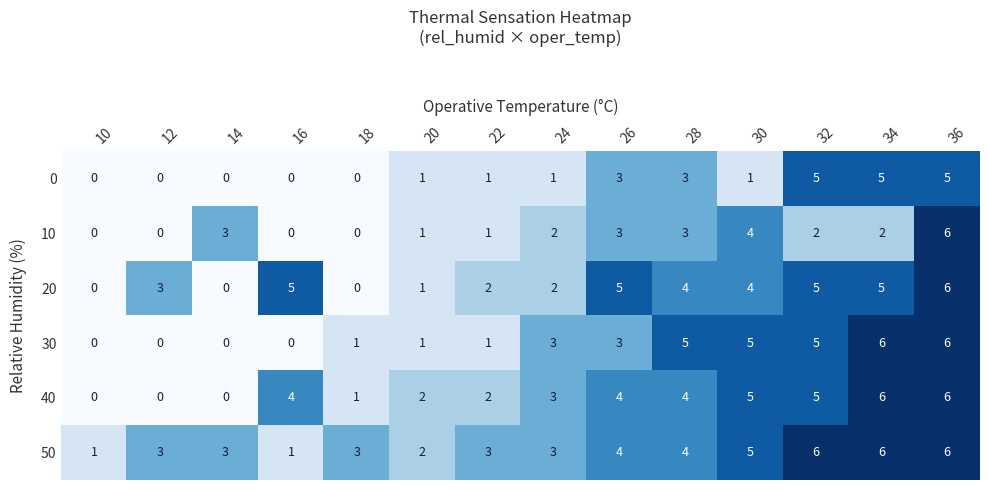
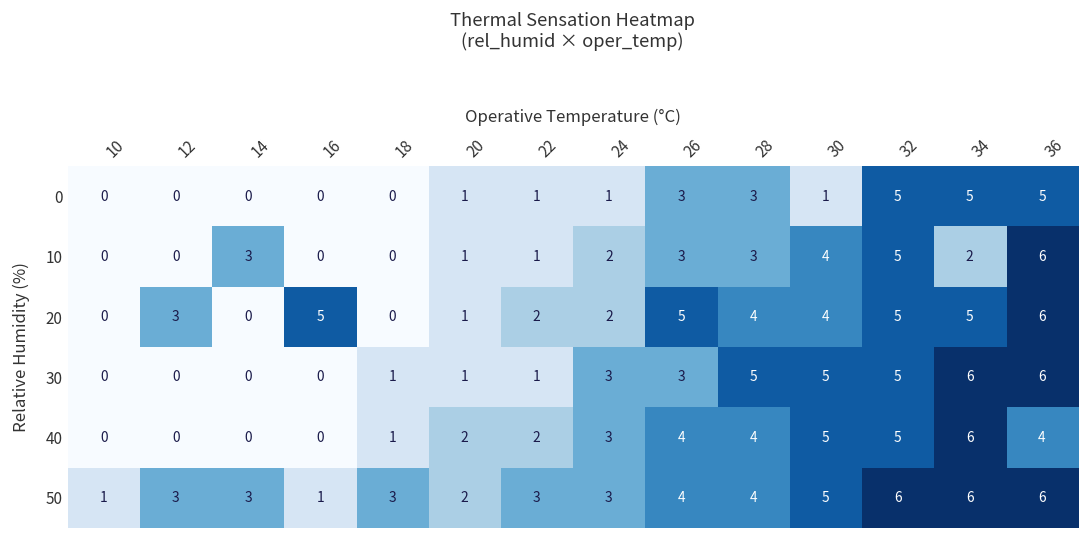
  {
    "0": {
      "10": 0,
      "12": 0,
      "14": 0,
      "16": 0,
      "18": 0,
      "20": 1,
      "22": 1,
      "24": 1,
      "26": 3,
      "28": 3,
      "30": 1,
      "32": 5,
      "34": 5,
      "36": 5
    },
    "10": {
      "10": 0,
      "12": 0,
      "14": 3,
      "16": 0,
      "18": 0,
      "20": 1,
      "22": 1,
      "24": 2,
      "26": 3,
      "28": 3,
      "30": 4,
-     "32": 2,
+     "32": 5,
      "34": 2,
      "36": 6
    },
    "20": {
      "10": 0,
      "12": 3,
      "14": 0,
      "16": 5,
      "18": 0,
      "20": 1,
      "22": 2,
      "24": 2,
      "26": 5,
      "28": 4,
      "30": 4,
      "32": 5,
      "34": 5,
      "36": 6
    },
    "30": {
      "10": 0,
      "12": 0,
      "14": 0,
      "16": 0,
      "18": 1,
      "20": 1,
      "22": 1,
      "24": 3,
      "26": 3,
      "28": 5,
      "30": 5,
      "32": 5,
      "34": 6,
      "36": 6
    },
    "40": {
      "10": 0,
      "12": 0,
      "14": 0,
-     "16": 4,
+     "16": 0,
      "18": 1,
      "20": 2,
      "22": 2,
      "24": 3,
      "26": 4,
      "28": 4,
      "30": 5,
      "32": 5,
      "34": 6,
-     "36": 6
+     "36": 4
    },
    "50": {
      "10": 1,
      "12": 3,
      "14": 3,
      "16": 1,
      "18": 3,
      "20": 2,
      "22": 3,
      "24": 3,
      "26": 4,
      "28": 4,
      "30": 5,
      "32": 6,
      "34": 6,
      "36": 6
    }
  }
